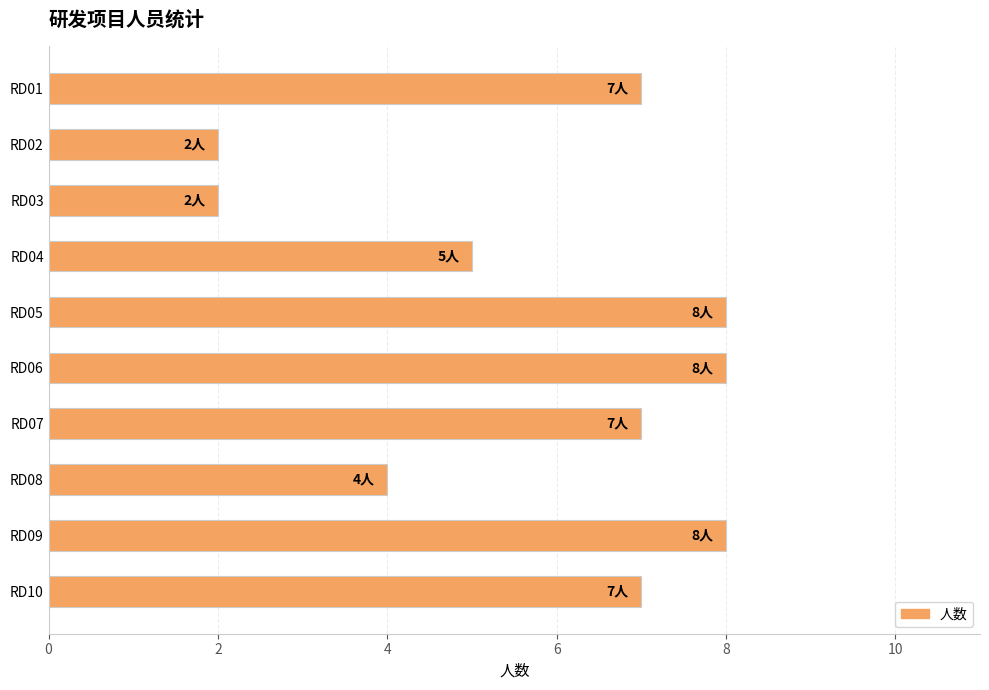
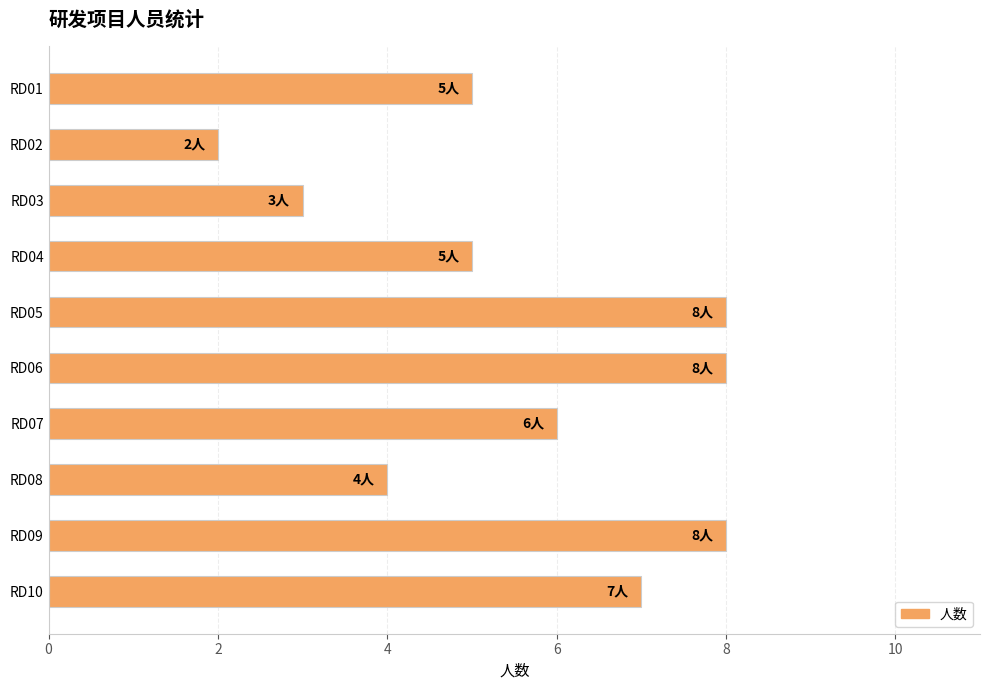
  {
-   "RD01": "7人",
+   "RD01": "5人",
    "RD02": "2人",
-   "RD03": "2人",
+   "RD03": "3人",
    "RD04": "5人",
    "RD05": "8人",
    "RD06": "8人",
-   "RD07": "7人",
+   "RD07": "6人",
    "RD08": "4人",
    "RD09": "8人",
    "RD10": "7人"
  }
